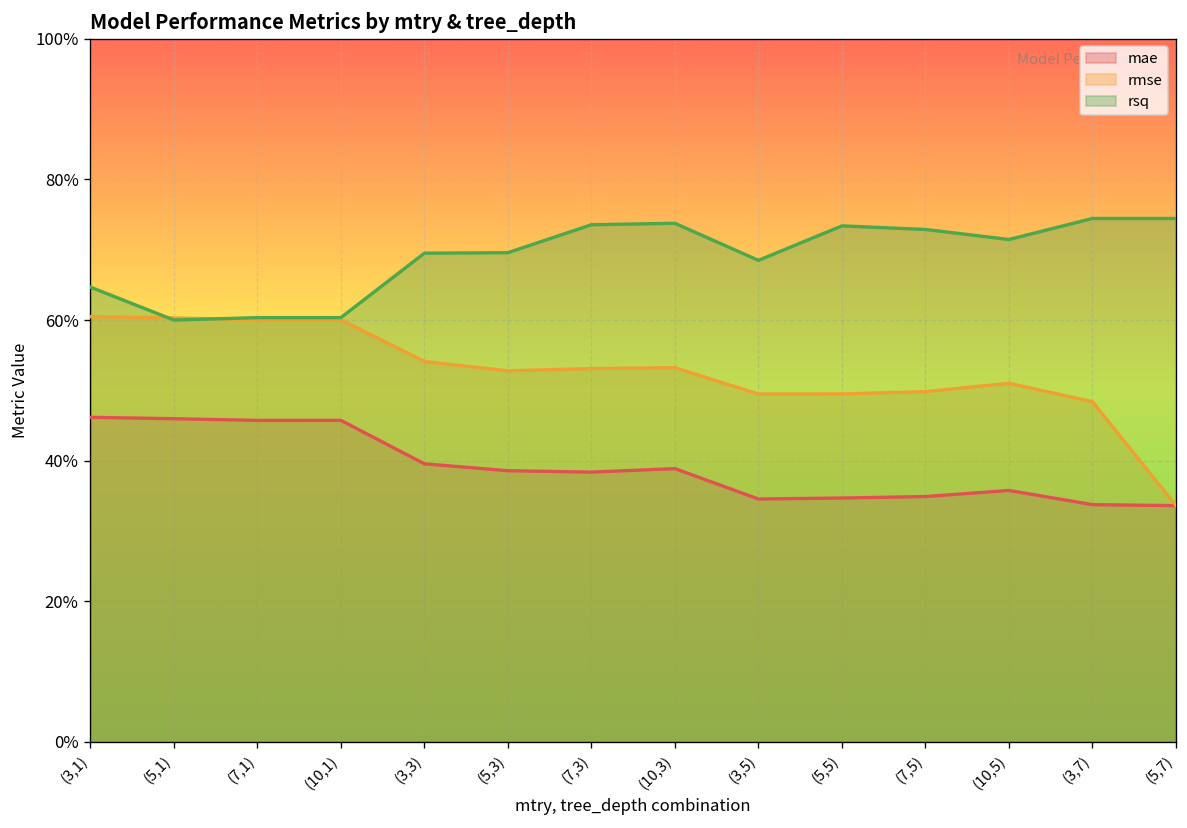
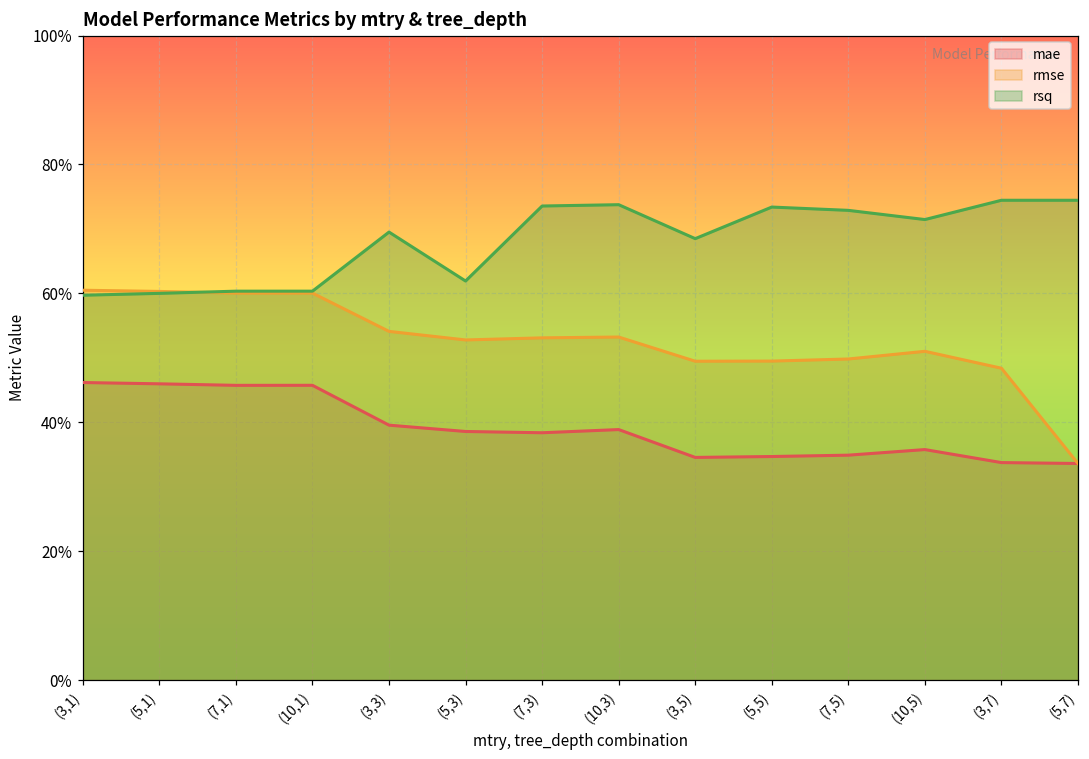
  {
    "rsq": {
-     "(3,1)": "65%",
+     "(3,1)": "60%",
      "(3,3)": "70%",
-     "(5,3)": "70%",
+     "(5,3)": "62%",
      "(7,3)": "74%",
      "(10,3)": "74%",
      "(3,5)": "68%",
      "(5,5)": "73%",
      "(7,5)": "73%",
      "(10,5)": "71%",
      "(3,7)": "74%",
      "(5,7)": "74%"
    }
  }
